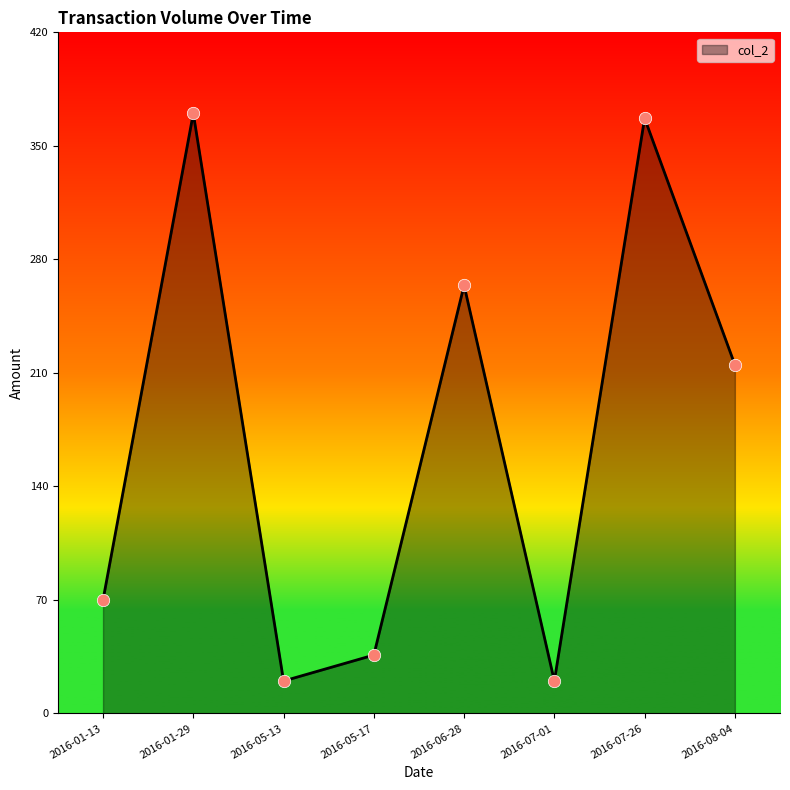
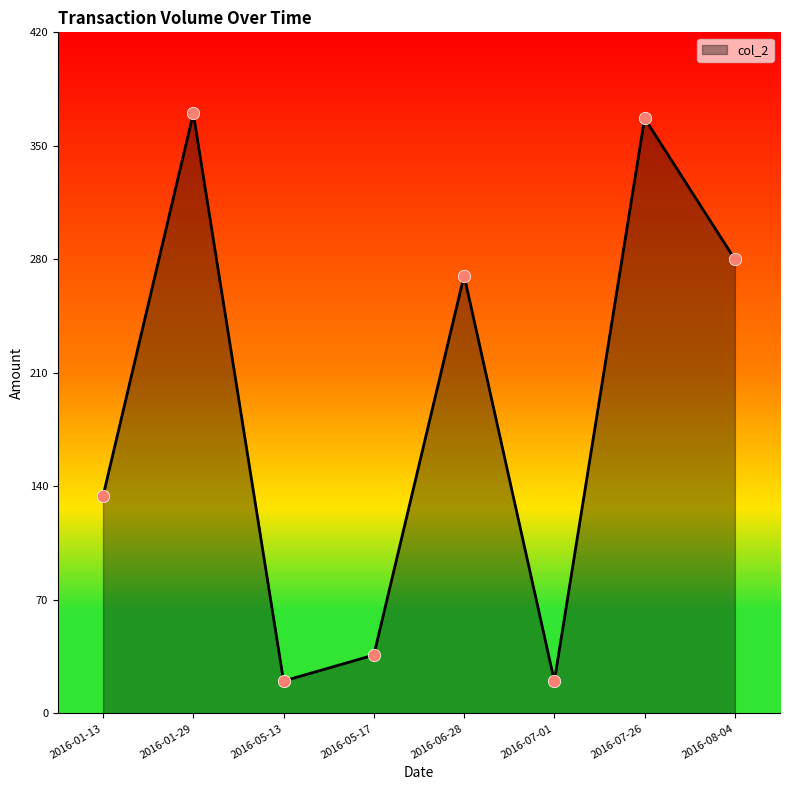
  {
-   "2016-01-13": 70,
+   "2016-01-13": 134,
    "2016-01-29": 370,
    "2016-05-13": 20,
    "2016-05-17": 36,
-   "2016-06-28": 264,
+   "2016-06-28": 270,
    "2016-07-01": 20,
    "2016-07-26": 367,
-   "2016-08-04": 215
+   "2016-08-04": 280
  }
